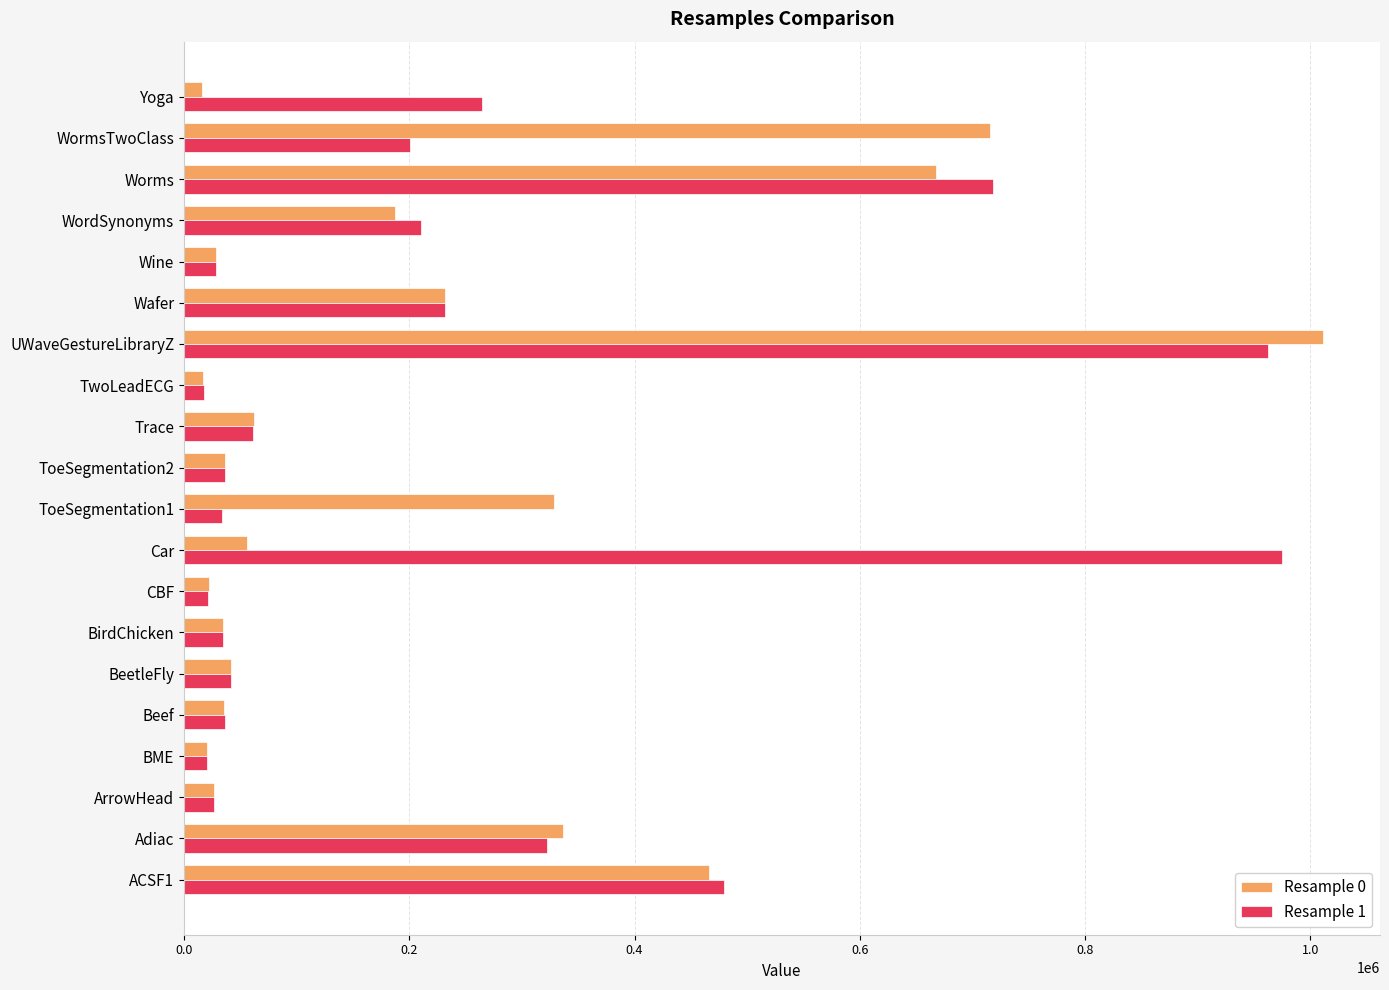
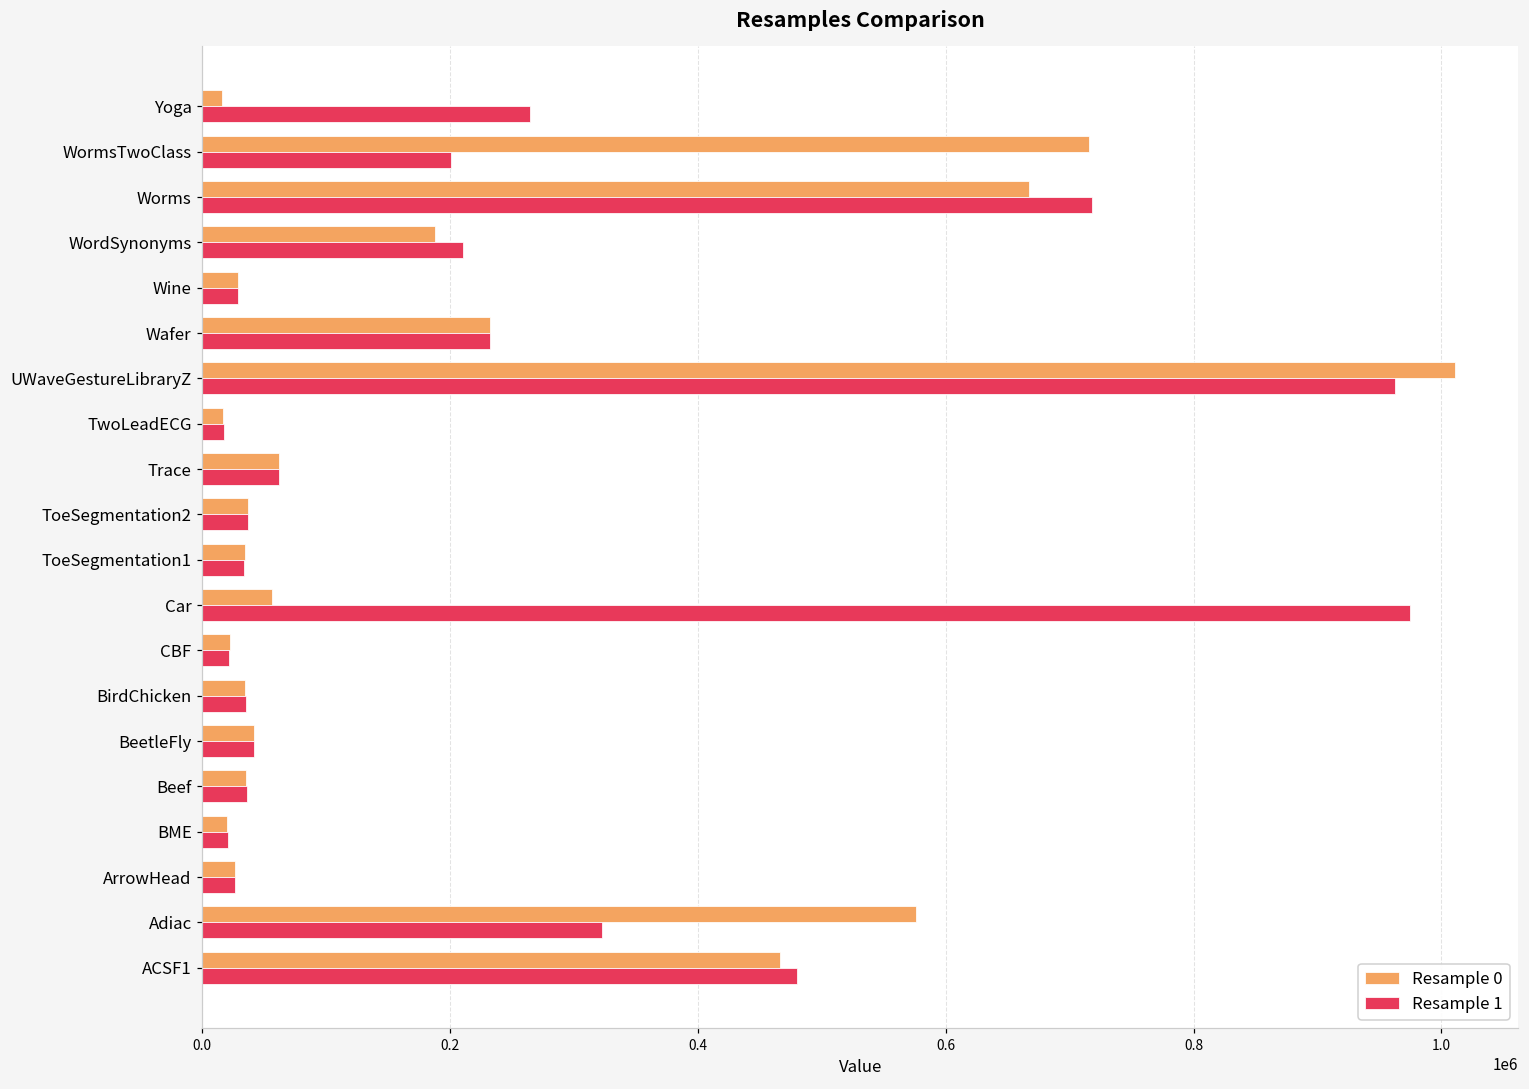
  {
    "Resample 0": {
      "Yoga": 16000,
      "WormsTwoClass": 715000,
      "Worms": 667000,
      "WordSynonyms": 188000,
      "Wine": 29000,
      "Wafer": 232000,
      "UWaveGestureLibraryZ": 1011000,
      "TwoLeadECG": 17000,
      "Trace": 62000,
      "ToeSegmentation2": 37000,
-     "ToeSegmentation1": 328000,
+     "ToeSegmentation1": 34000,
      "Car": 56000,
      "CBF": 22000,
      "BirdChicken": 34000,
      "BeetleFly": 42000,
      "Beef": 35000,
      "BME": 20000,
      "ArrowHead": 26000,
-     "Adiac": 336000,
+     "Adiac": 576000,
      "ACSF1": 466000
    },
    "Resample 1": {
      "Yoga": 265000,
      "WormsTwoClass": 201000,
      "Worms": 718000,
      "WordSynonyms": 211000,
      "Wine": 29000,
      "Wafer": 232000,
      "UWaveGestureLibraryZ": 963000,
      "TwoLeadECG": 18000,
      "Trace": 61000,
      "ToeSegmentation2": 36000,
      "ToeSegmentation1": 34000,
      "Car": 974000,
      "CBF": 21000,
      "BirdChicken": 35000,
      "BeetleFly": 42000,
      "Beef": 36000,
      "BME": 20000,
      "ArrowHead": 27000,
      "Adiac": 322000,
      "ACSF1": 480000
    }
  }
